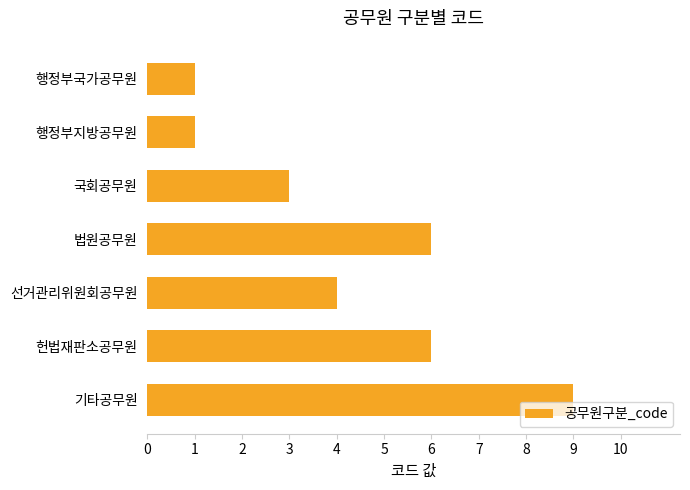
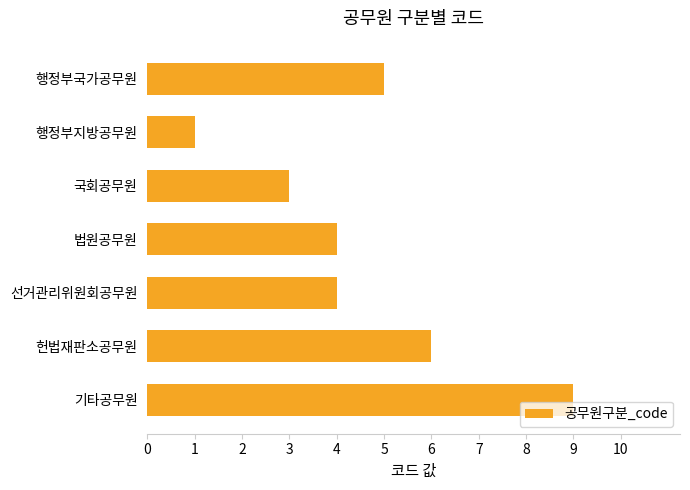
  {
-   "행정부국가공무원": 1,
+   "행정부국가공무원": 5,
    "행정부지방공무원": 1,
    "국회공무원": 3,
-   "법원공무원": 6,
+   "법원공무원": 4,
    "선거관리위원회공무원": 4,
    "헌법재판소공무원": 6,
    "기타공무원": 9
  }
